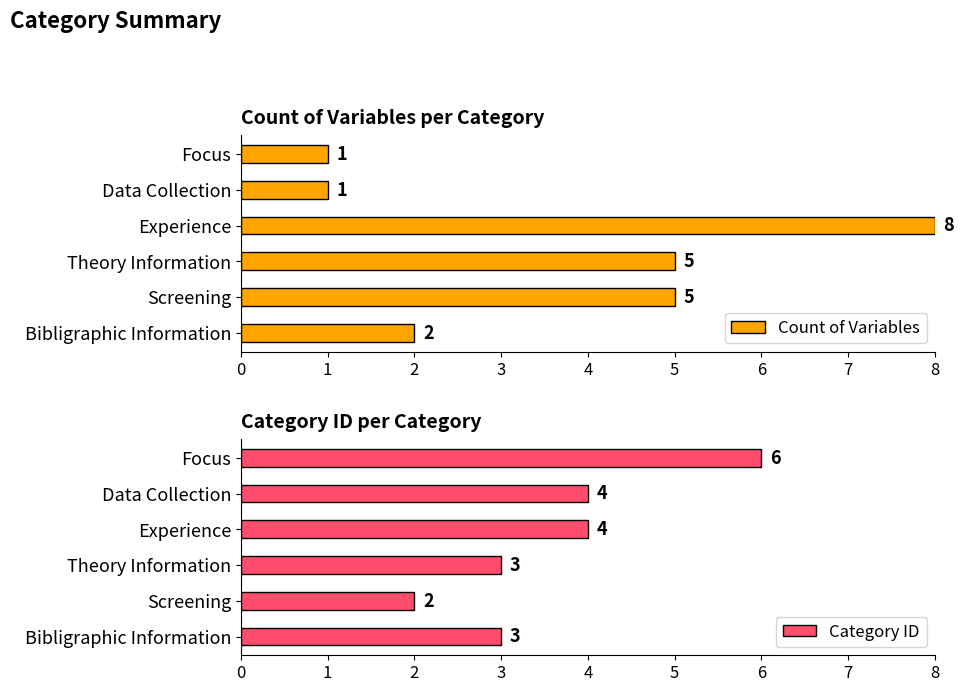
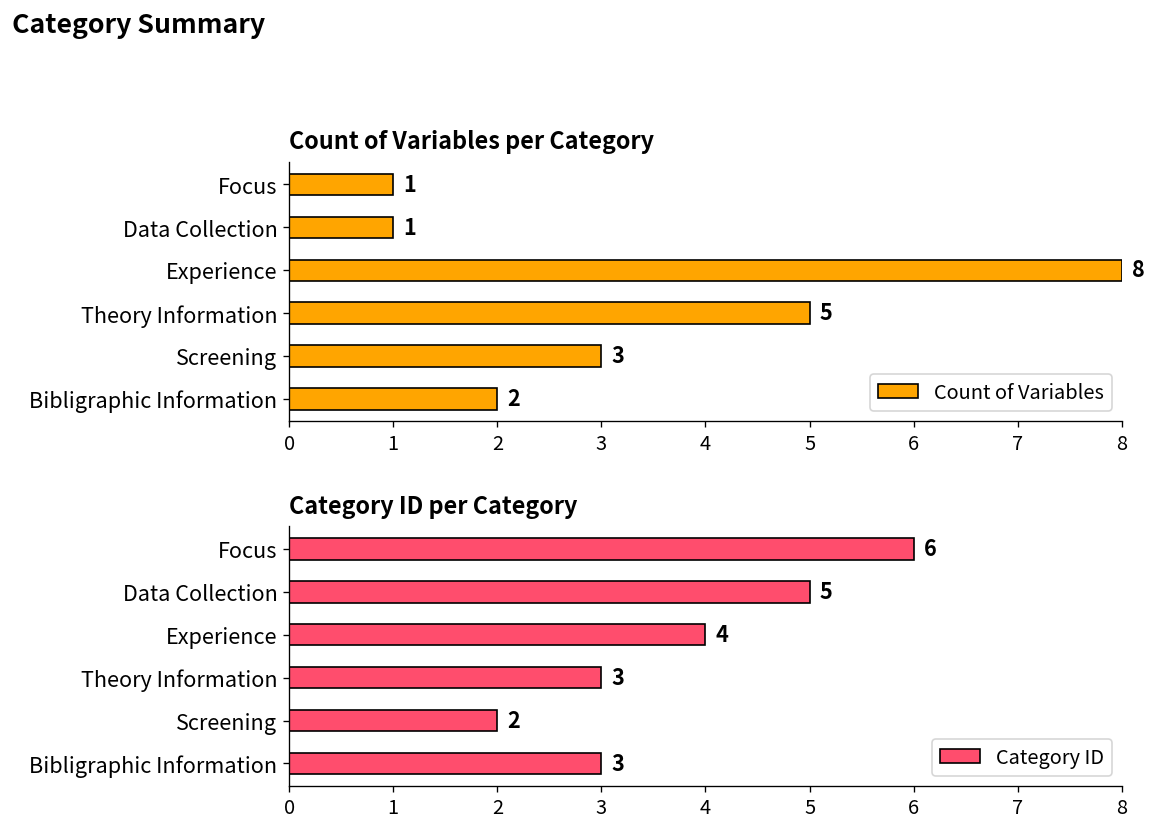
  {
    "Count of Variables per Category": {
      "Focus": 1,
      "Data Collection": 1,
      "Experience": 8,
      "Theory Information": 5,
-     "Screening": 5,
+     "Screening": 3,
      "Bibligraphic Information": 2
    },
    "Category ID per Category": {
      "Focus": 6,
-     "Data Collection": 4,
+     "Data Collection": 5,
      "Experience": 4,
      "Theory Information": 3,
      "Screening": 2,
      "Bibligraphic Information": 3
    }
  }
